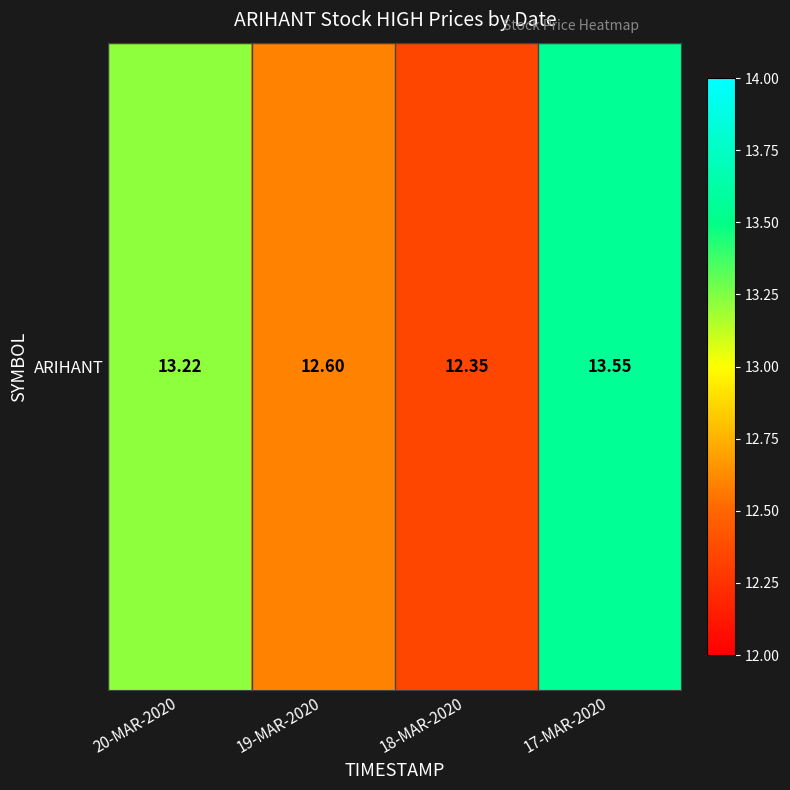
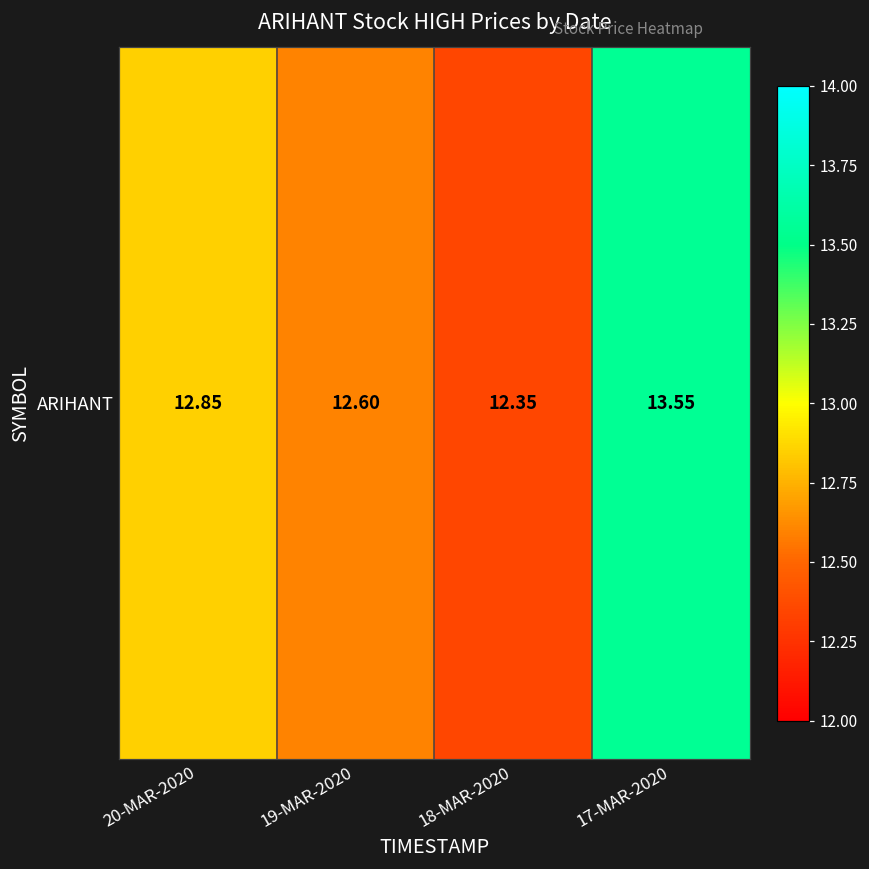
  {
    "ARIHANT": {
-     "20-MAR-2020": 13.22,
+     "20-MAR-2020": 12.85,
      "19-MAR-2020": 12.60,
      "18-MAR-2020": 12.35,
      "17-MAR-2020": 13.55
    }
  }
